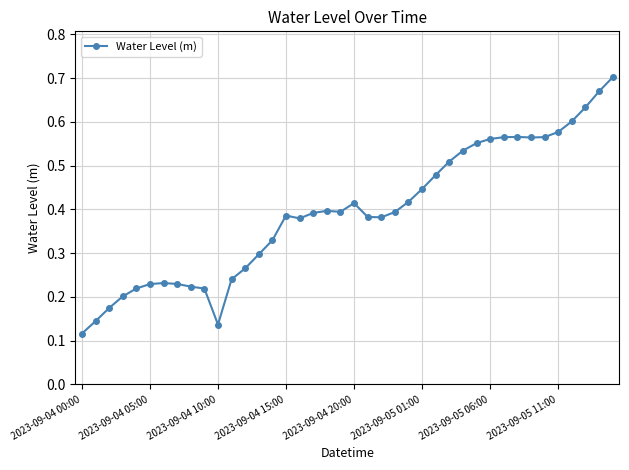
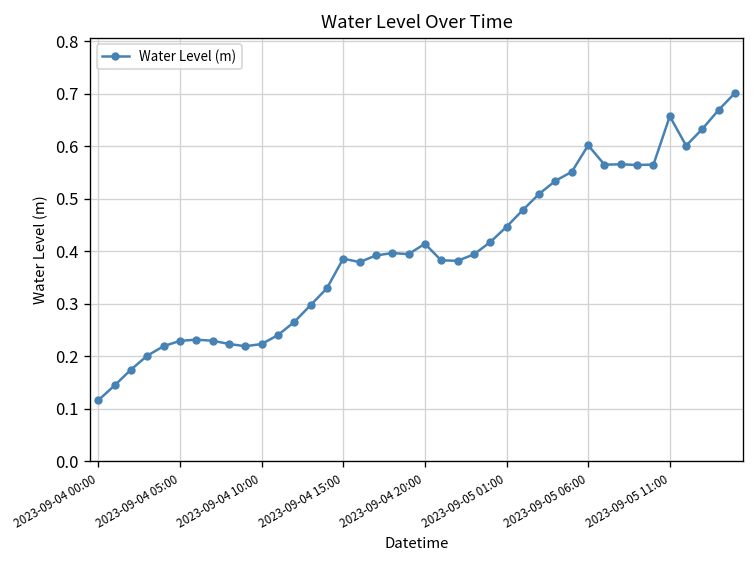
  {
    "2023-09-04 00:00": 0.12,
    "2023-09-04 05:00": 0.23,
-   "2023-09-04 10:00": 0.14,
+   "2023-09-04 10:00": 0.22,
    "2023-09-04 15:00": 0.39,
    "2023-09-04 20:00": 0.41,
    "2023-09-05 01:00": 0.45,
-   "2023-09-05 06:00": 0.56,
-   "2023-09-05 11:00": 0.58
+   "2023-09-05 06:00": 0.60,
+   "2023-09-05 11:00": 0.66
  }
